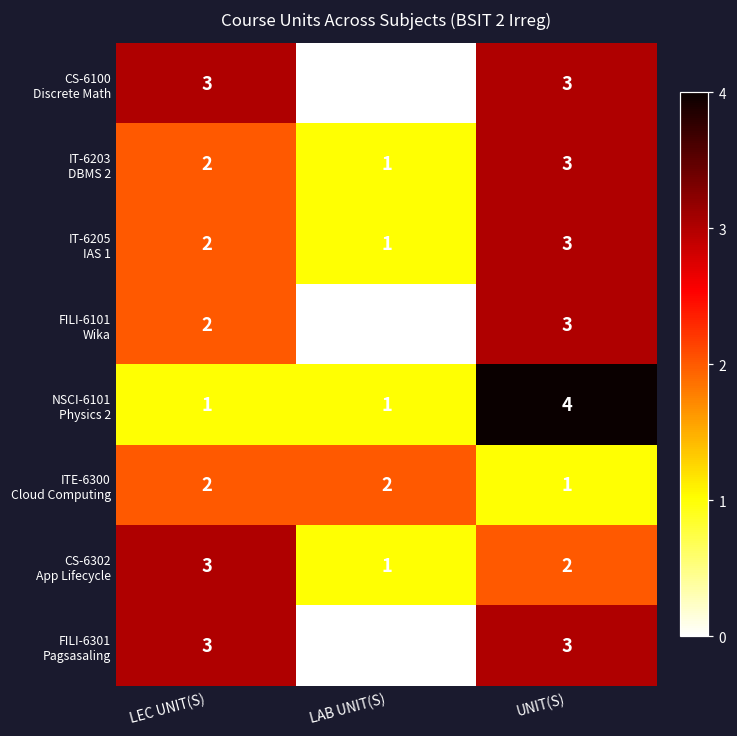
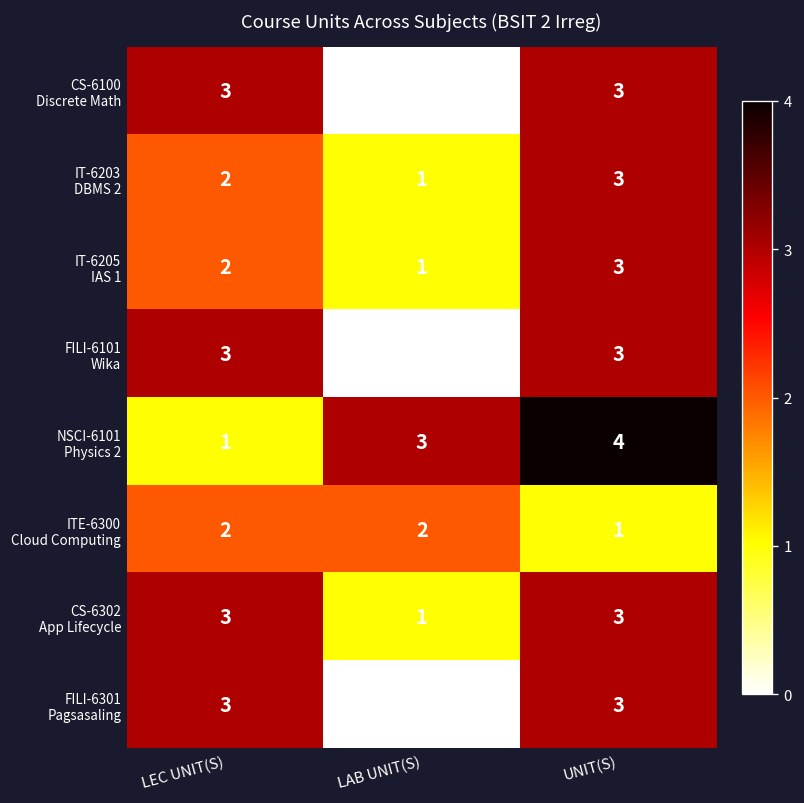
  {
    "CS-6100 Discrete Math": {
      "LEC UNIT(S)": 3,
      "UNIT(S)": 3
    },
    "IT-6203 DBMS 2": {
      "LEC UNIT(S)": 2,
      "LAB UNIT(S)": 1,
      "UNIT(S)": 3
    },
    "IT-6205 IAS 1": {
      "LEC UNIT(S)": 2,
      "LAB UNIT(S)": 1,
      "UNIT(S)": 3
    },
    "FILI-6101 Wika": {
-     "LEC UNIT(S)": 2,
+     "LEC UNIT(S)": 3,
      "UNIT(S)": 3
    },
    "NSCI-6101 Physics 2": {
      "LEC UNIT(S)": 1,
-     "LAB UNIT(S)": 1,
+     "LAB UNIT(S)": 3,
      "UNIT(S)": 4
    },
    "ITE-6300 Cloud Computing": {
      "LEC UNIT(S)": 2,
      "LAB UNIT(S)": 2,
      "UNIT(S)": 1
    },
    "CS-6302 App Lifecycle": {
      "LEC UNIT(S)": 3,
      "LAB UNIT(S)": 1,
-     "UNIT(S)": 2
+     "UNIT(S)": 3
    },
    "FILI-6301 Pagsasaling": {
      "LEC UNIT(S)": 3,
      "UNIT(S)": 3
    }
  }
